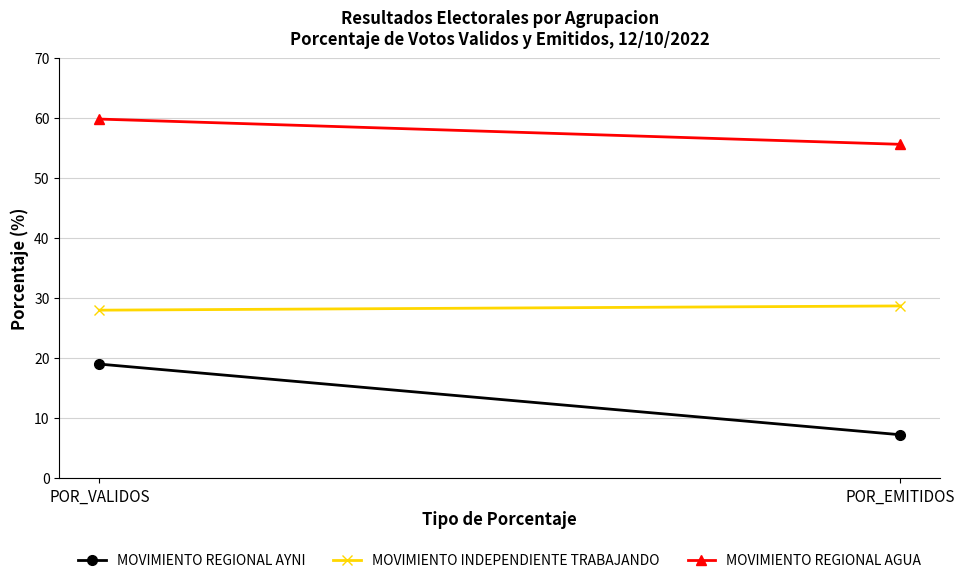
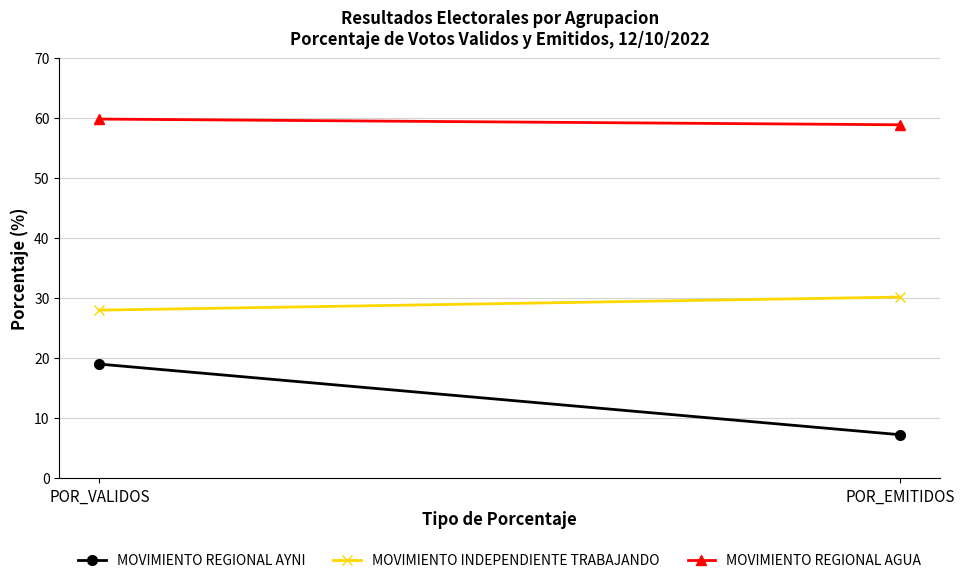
  {
    "MOVIMIENTO REGIONAL AYNI": {
      "POR_VALIDOS": 19,
      "POR_EMITIDOS": 7
    },
    "MOVIMIENTO INDEPENDIENTE TRABAJANDO": {
      "POR_VALIDOS": 28,
-     "POR_EMITIDOS": 29
+     "POR_EMITIDOS": 30
    },
    "MOVIMIENTO REGIONAL AGUA": {
      "POR_VALIDOS": 60,
-     "POR_EMITIDOS": 56
+     "POR_EMITIDOS": 59
    }
  }
